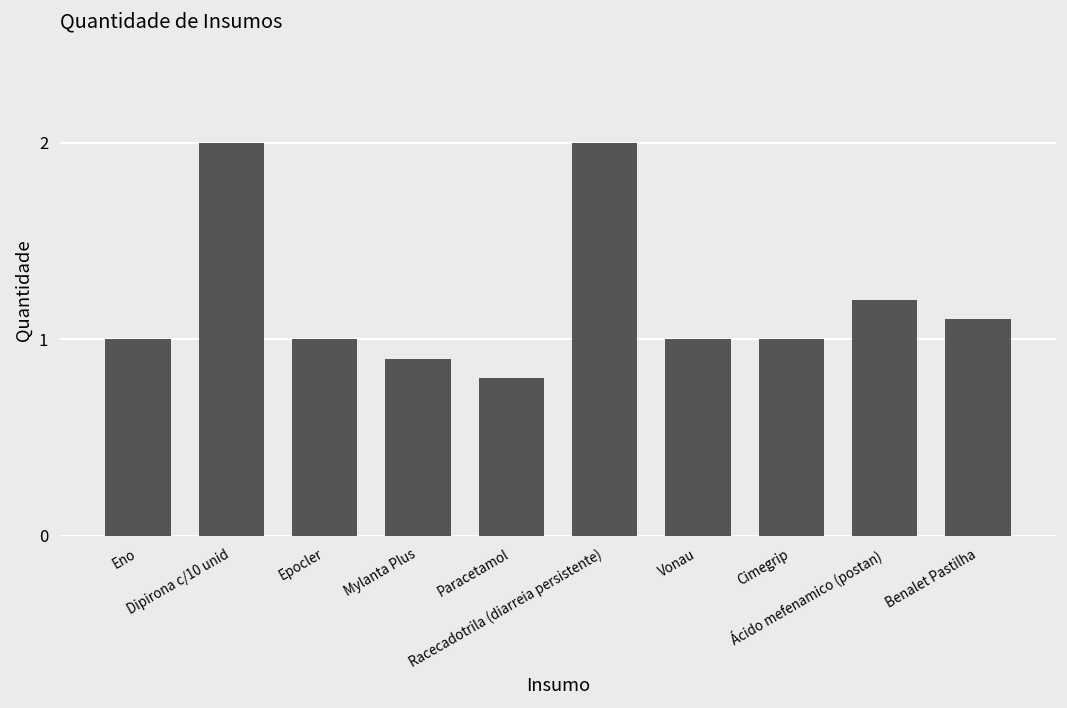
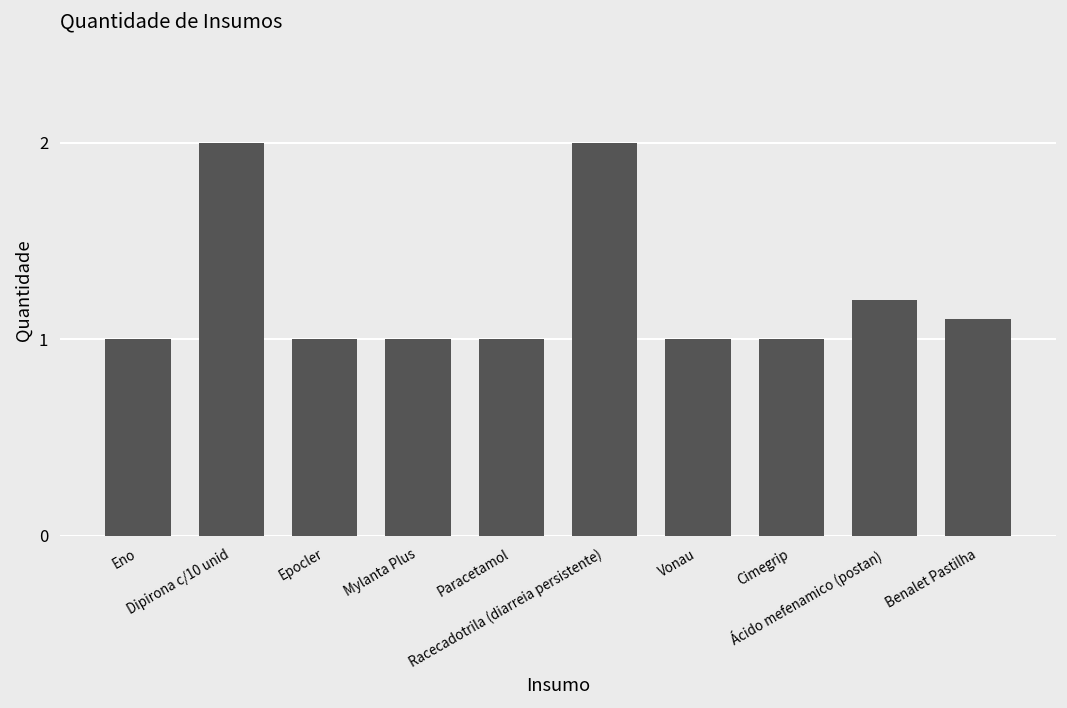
  {
    "Eno": 1.0,
    "Dipirona c/10 unid": 2.0,
    "Epocler": 1.0,
-   "Mylanta Plus": 0.9,
-   "Paracetamol": 0.8,
+   "Mylanta Plus": 1.0,
+   "Paracetamol": 1.0,
    "Racecadotrila (diarreia persistente)": 2.0,
    "Vonau": 1.0,
    "Cimegrip": 1.0,
    "Ácido mefenamico (postan)": 1.2,
    "Benalet Pastilha": 1.1
  }
